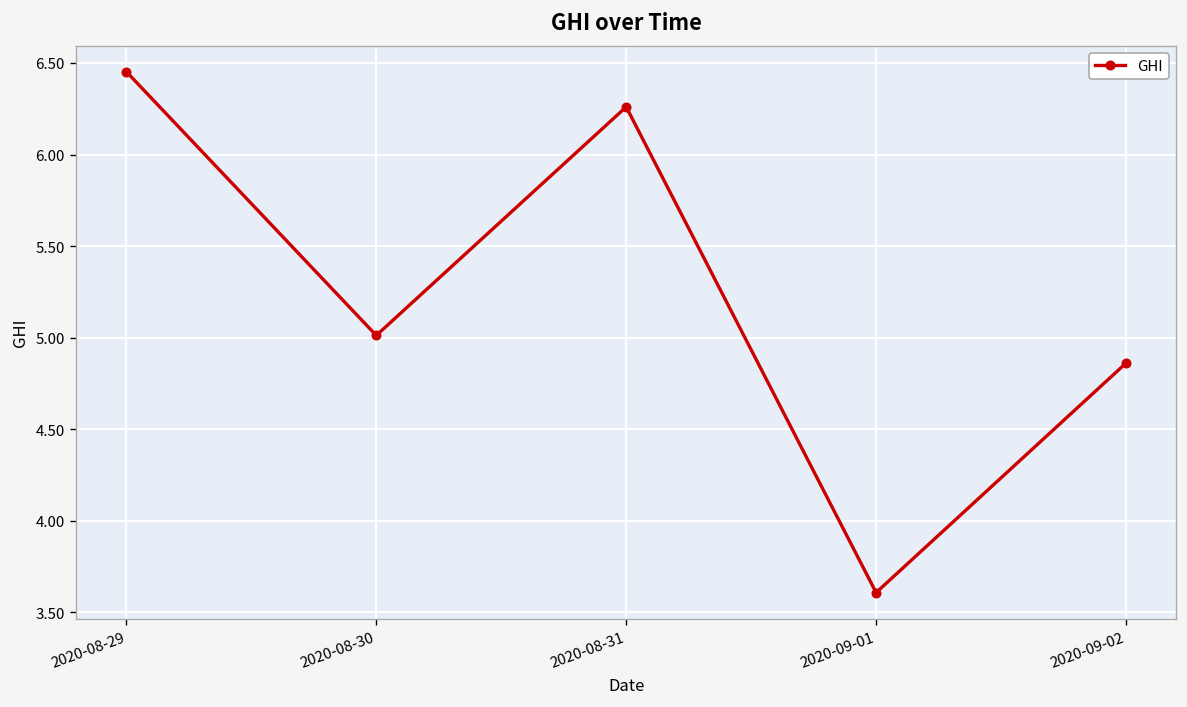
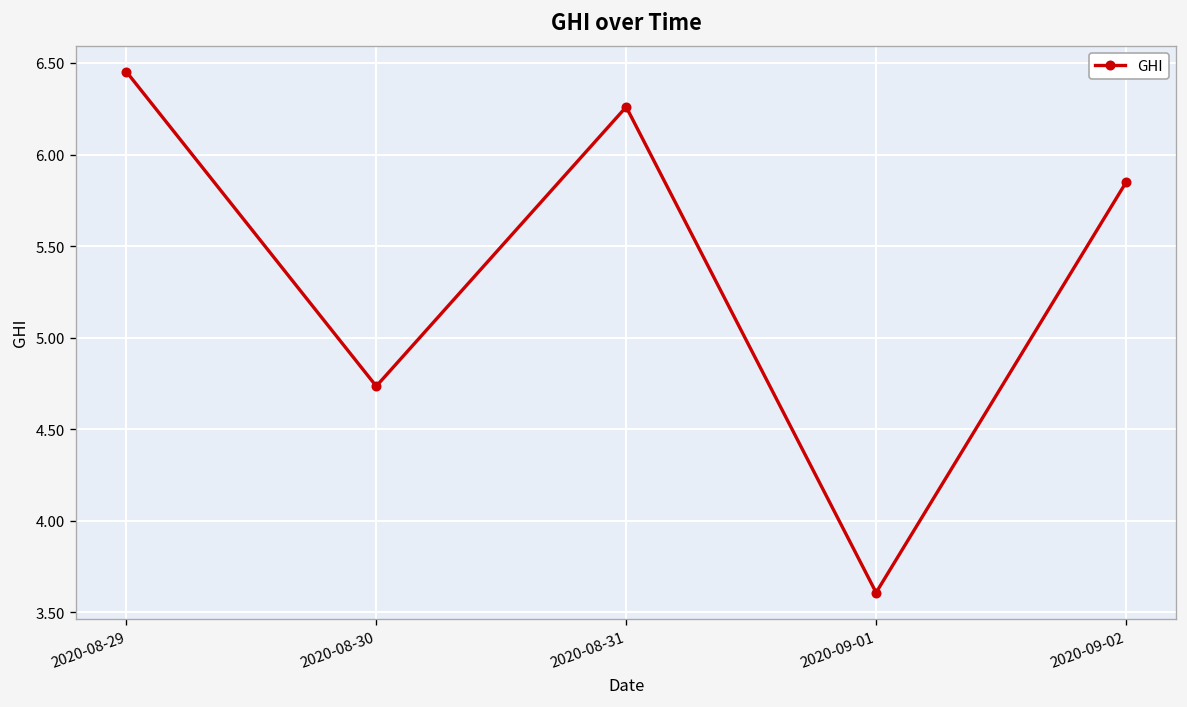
  {
    "2020-08-29": 6.45,
-   "2020-08-30": 5.01,
+   "2020-08-30": 4.73,
    "2020-08-31": 6.26,
    "2020-09-01": 3.61,
-   "2020-09-02": 4.86
+   "2020-09-02": 5.85
  }
